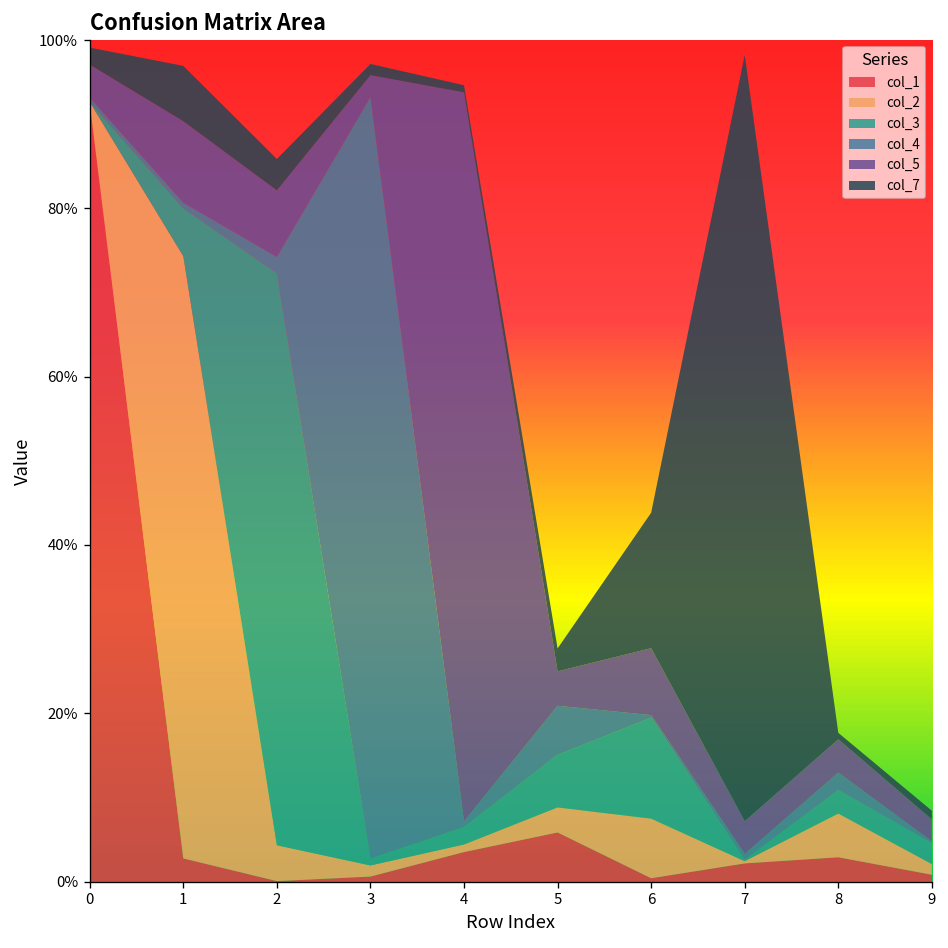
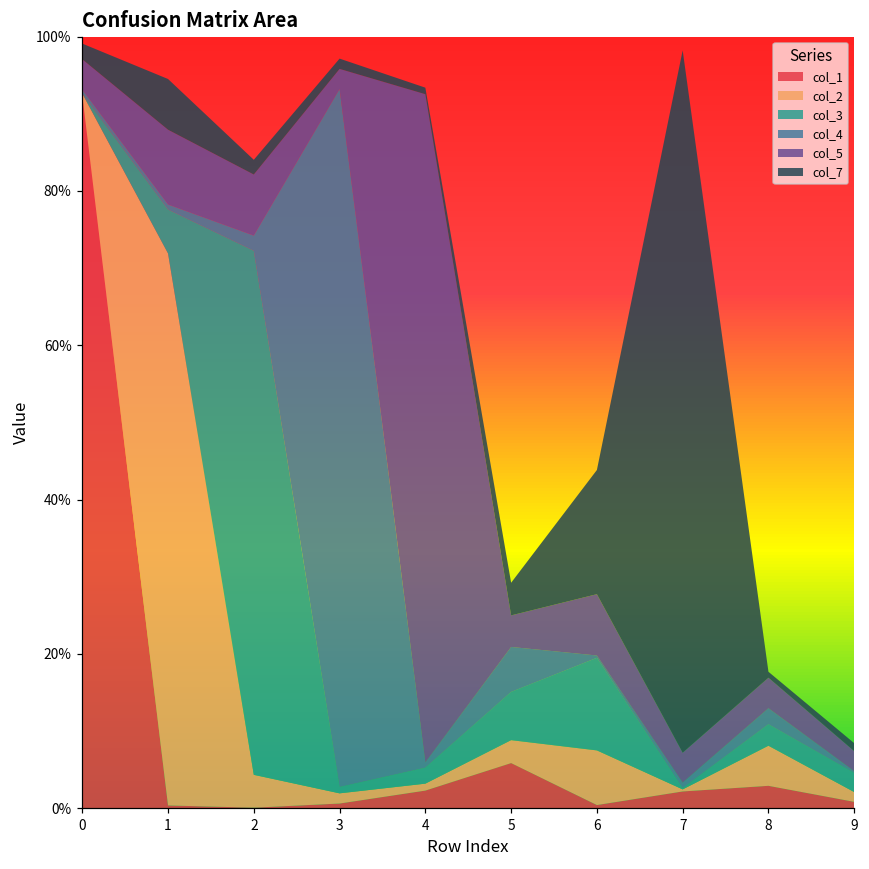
  {
    "col_1": {
-     "1": "3%",
+     "1": "0%",
      "3": "1%",
-     "4": "4%",
+     "4": "2%",
      "5": "6%",
      "6": "0%",
      "8": "3%",
      "9": "1%"
    },
    "col_2": {
      "1": "72%",
      "2": "4%",
      "3": "1%",
      "4": "1%",
      "5": "3%",
      "6": "7%",
      "8": "5%",
      "9": "1%"
    },
    "col_5": {
      "0": "4%",
      "1": "10%",
      "2": "8%",
      "3": "3%",
      "4": "87%",
      "5": "4%",
      "6": "8%",
      "7": "4%",
      "8": "4%",
      "9": "3%"
    },
    "col_7": {
      "0": "2%",
      "1": "7%",
-     "2": "4%",
+     "2": "2%",
      "3": "1%",
      "4": "1%",
-     "5": "3%",
+     "5": "4%",
      "6": "16%",
      "7": "91%",
      "8": "1%",
      "9": "1%"
    }
  }
